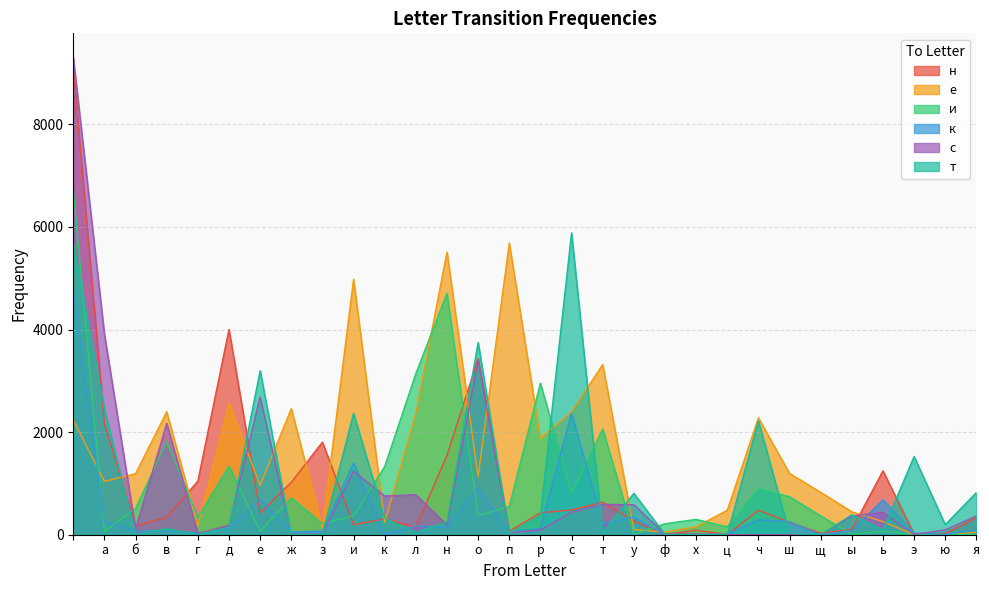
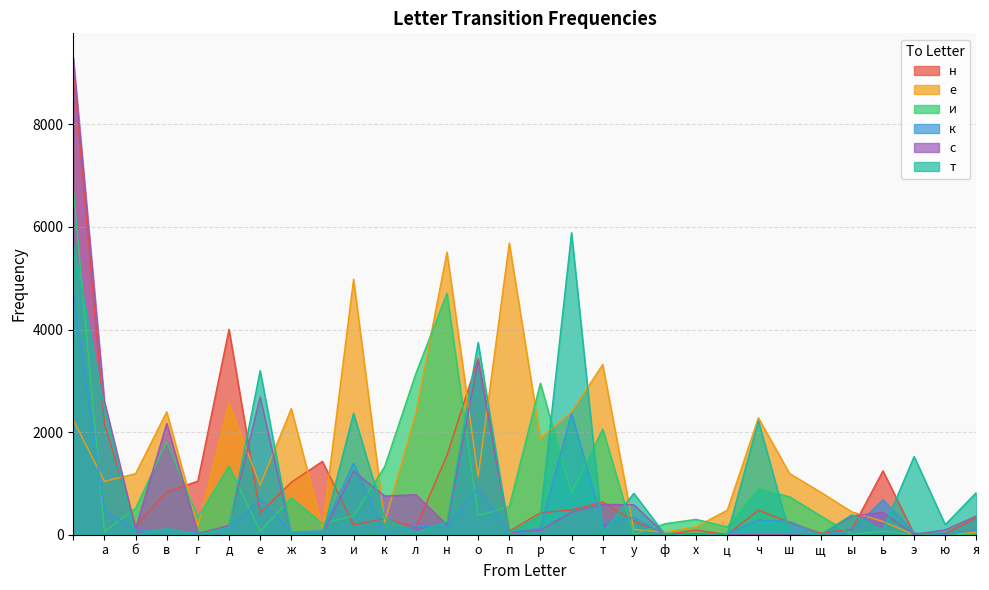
  {
    "н": {
      "а": 2200,
      "б": 200,
-     "в": 300,
+     "в": 800,
      "г": 1000,
      "д": 4000,
      "е": 400,
      "ж": 1000,
-     "з": 1800,
+     "з": 1400,
      "и": 200,
      "н": 1500,
      "р": 400,
      "у": 300,
      "х": 100,
      "ч": 500,
      "ь": 1200
    },
    "е": {
      "а": 1000,
      "б": 1200,
      "в": 2400,
      "г": 200,
      "д": 2600,
      "е": 1000,
      "ж": 2500,
      "з": 100,
      "и": 5000,
      "к": 200,
      "л": 2400,
      "н": 5500,
      "о": 1100,
      "п": 5700,
      "р": 1900,
      "т": 3300,
      "у": 100,
      "х": 200,
      "ц": 500,
      "ч": 2300,
      "ш": 1200,
      "щ": 800,
      "ы": 400,
      "ь": 300
    },
    "к": {
-     "а": 300,
+     "а": 500,
      "е": 700,
      "з": 100,
      "и": 1400,
      "к": 0,
      "о": 900,
      "т": 200,
      "у": 300,
      "ч": 300,
      "ь": 700
    },
    "с": {
-     "а": 3900,
+     "а": 2600,
      "в": 2200,
      "е": 2700,
      "и": 1200,
      "к": 800,
      "л": 800,
      "у": 600,
      "ч": 0,
      "ь": 400,
      "ю": 100
    }
  }
